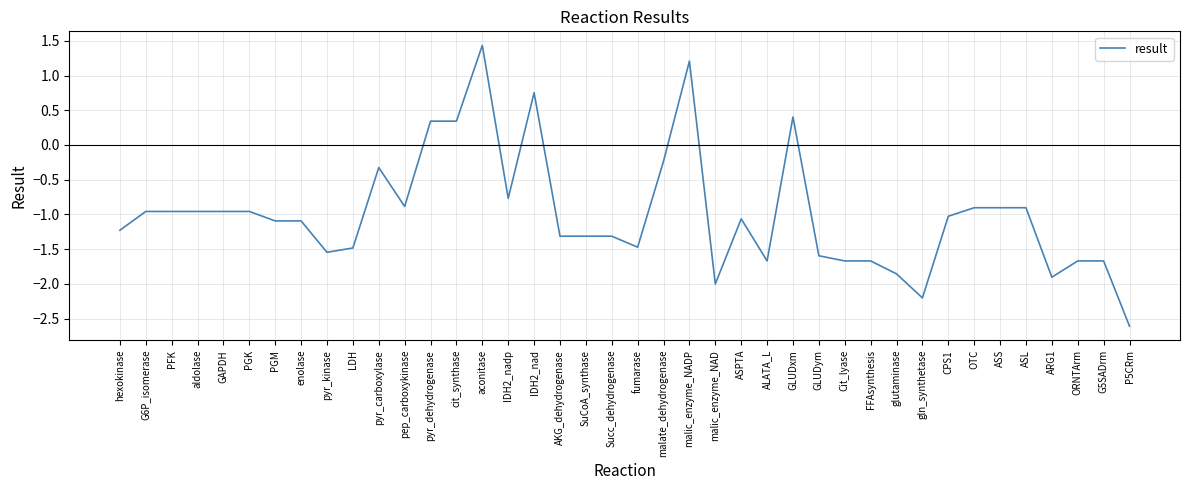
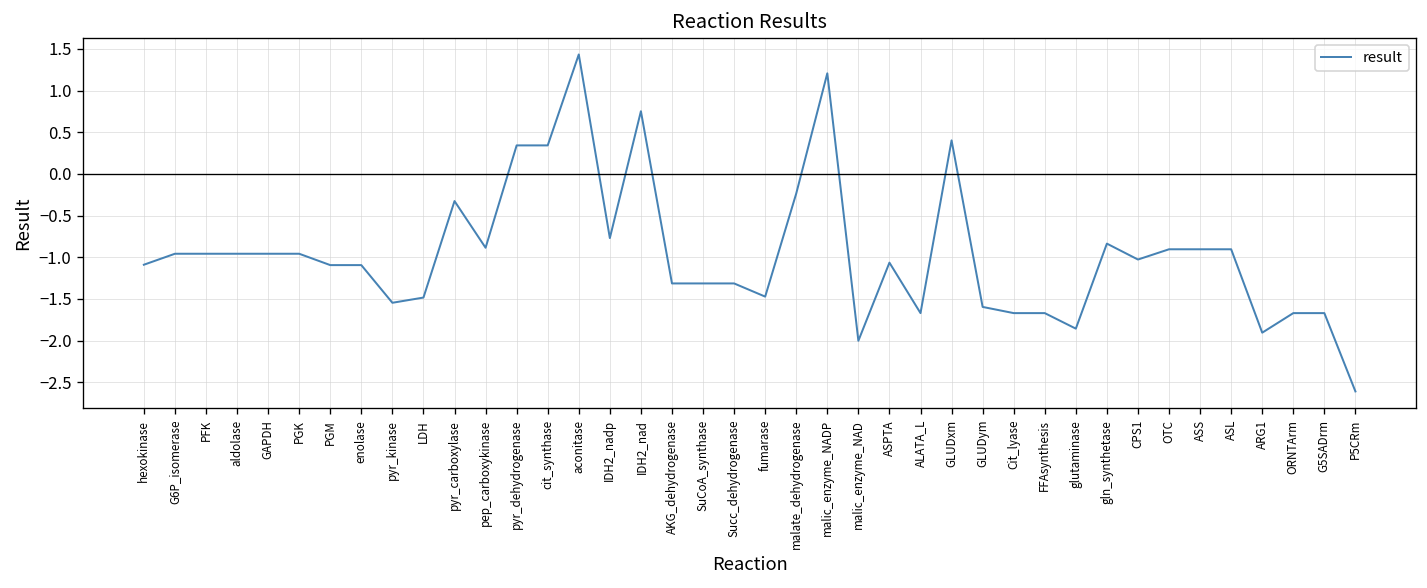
  {
-   "hexokinase": -1.2,
+   "hexokinase": -1.1,
    "G6P_isomerase": -1.0,
    "PFK": -1.0,
    "aldolase": -1.0,
    "GAPDH": -1.0,
    "PGK": -1.0,
    "PGM": -1.1,
    "enolase": -1.1,
    "pyr_kinase": -1.5,
    "LDH": -1.5,
    "pyr_carboxylase": -0.3,
    "pep_carboxykinase": -0.9,
    "pyr_dehydrogenase": 0.3,
    "cit_synthase": 0.3,
    "aconitase": 1.4,
    "IDH2_nadp": -0.8,
    "IDH2_nad": 0.8,
    "AKG_dehydrogenase": -1.3,
    "SuCoA_synthase": -1.3,
    "Succ_dehydrogenase": -1.3,
    "fumarase": -1.5,
    "malate_dehydrogenase": -0.2,
    "malic_enzyme_NADP": 1.2,
    "malic_enzyme_NAD": -2.0,
    "ASPTA": -1.1,
    "ALATA_L": -1.7,
    "GLUDxm": 0.4,
    "GLUDym": -1.6,
    "Cit_lyase": -1.7,
    "FFAsynthesis": -1.7,
    "glutaminase": -1.9,
-   "gln_synthetase": -2.2,
+   "gln_synthetase": -0.8,
    "CPS1": -1.0,
    "OTC": -0.9,
    "ASS": -0.9,
    "ASL": -0.9,
    "ARG1": -1.9,
    "ORNTArm": -1.7,
    "G5SADrm": -1.7,
    "P5CRm": -2.6
  }
